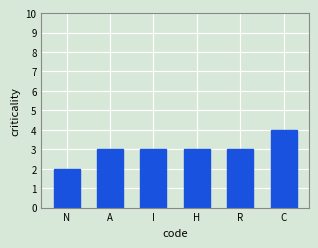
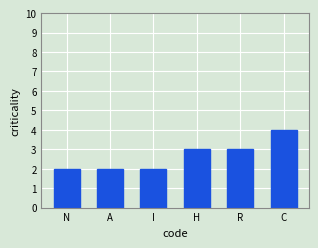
  {
    "N": 2,
-   "A": 3,
-   "I": 3,
+   "A": 2,
+   "I": 2,
    "H": 3,
    "R": 3,
    "C": 4
  }
